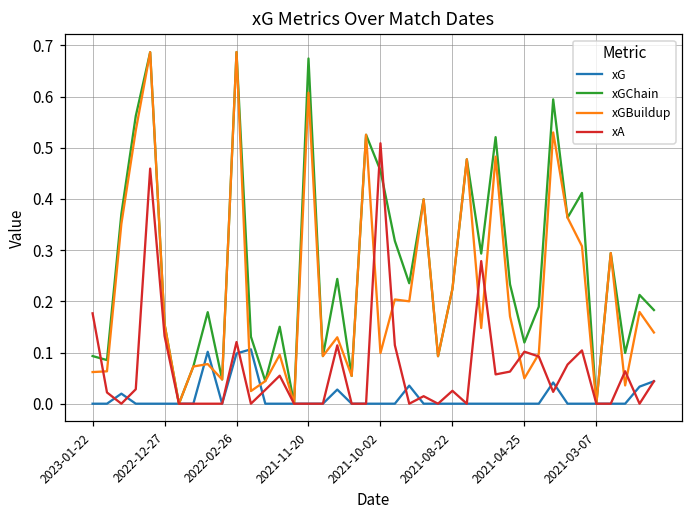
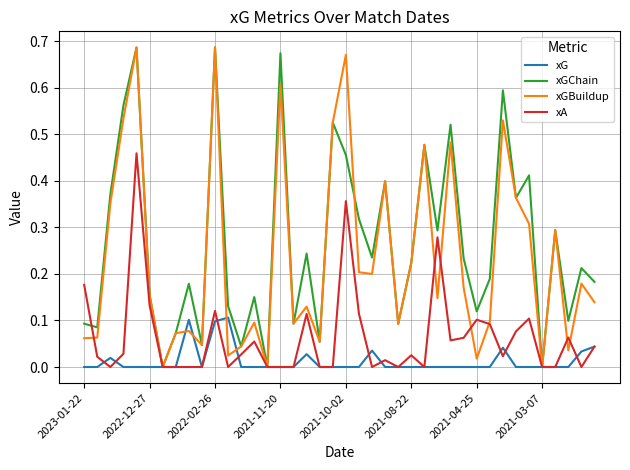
  {
    "xG": {
      "2023-01-22": 0.00,
      "2022-12-27": 0.00,
      "2022-02-26": 0.10,
      "2021-10-02": 0.00,
      "2021-08-22": 0.00,
      "2021-04-25": 0.00
    },
    "xGChain": {
      "2023-01-22": 0.09,
      "2021-11-20": 0.67,
      "2021-10-02": 0.46,
      "2021-04-25": 0.12
    },
    "xGBuildup": {
      "2023-01-22": 0.06,
      "2021-11-20": 0.61,
-     "2021-10-02": 0.10,
-     "2021-04-25": 0.05
+     "2021-10-02": 0.67,
+     "2021-04-25": 0.02
    },
    "xA": {
      "2023-01-22": 0.18,
      "2022-12-27": 0.13,
      "2022-02-26": 0.12,
-     "2021-10-02": 0.51,
+     "2021-10-02": 0.36,
      "2021-08-22": 0.03,
      "2021-04-25": 0.10
    }
  }
